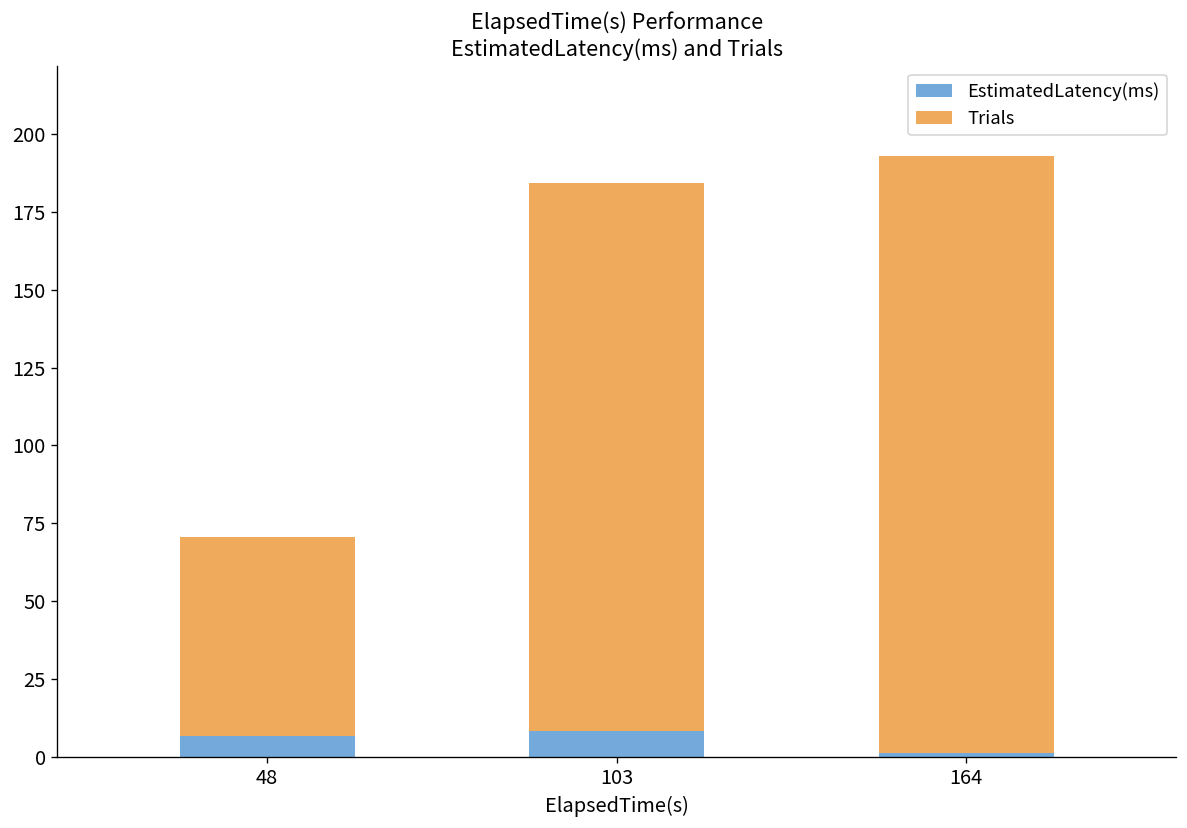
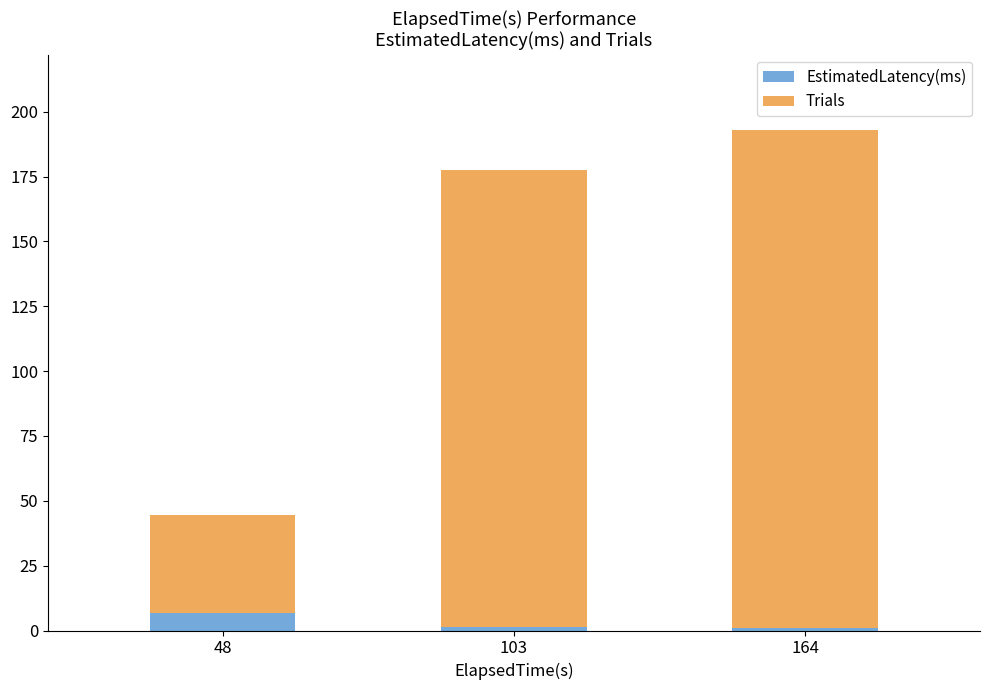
  {
    "EstimatedLatency(ms)": {
      "48": 7,
-     "103": 8,
+     "103": 1,
      "164": 1
    },
    "Trials": {
-     "48": 64,
+     "48": 38,
      "103": 176,
      "164": 192
    }
  }
